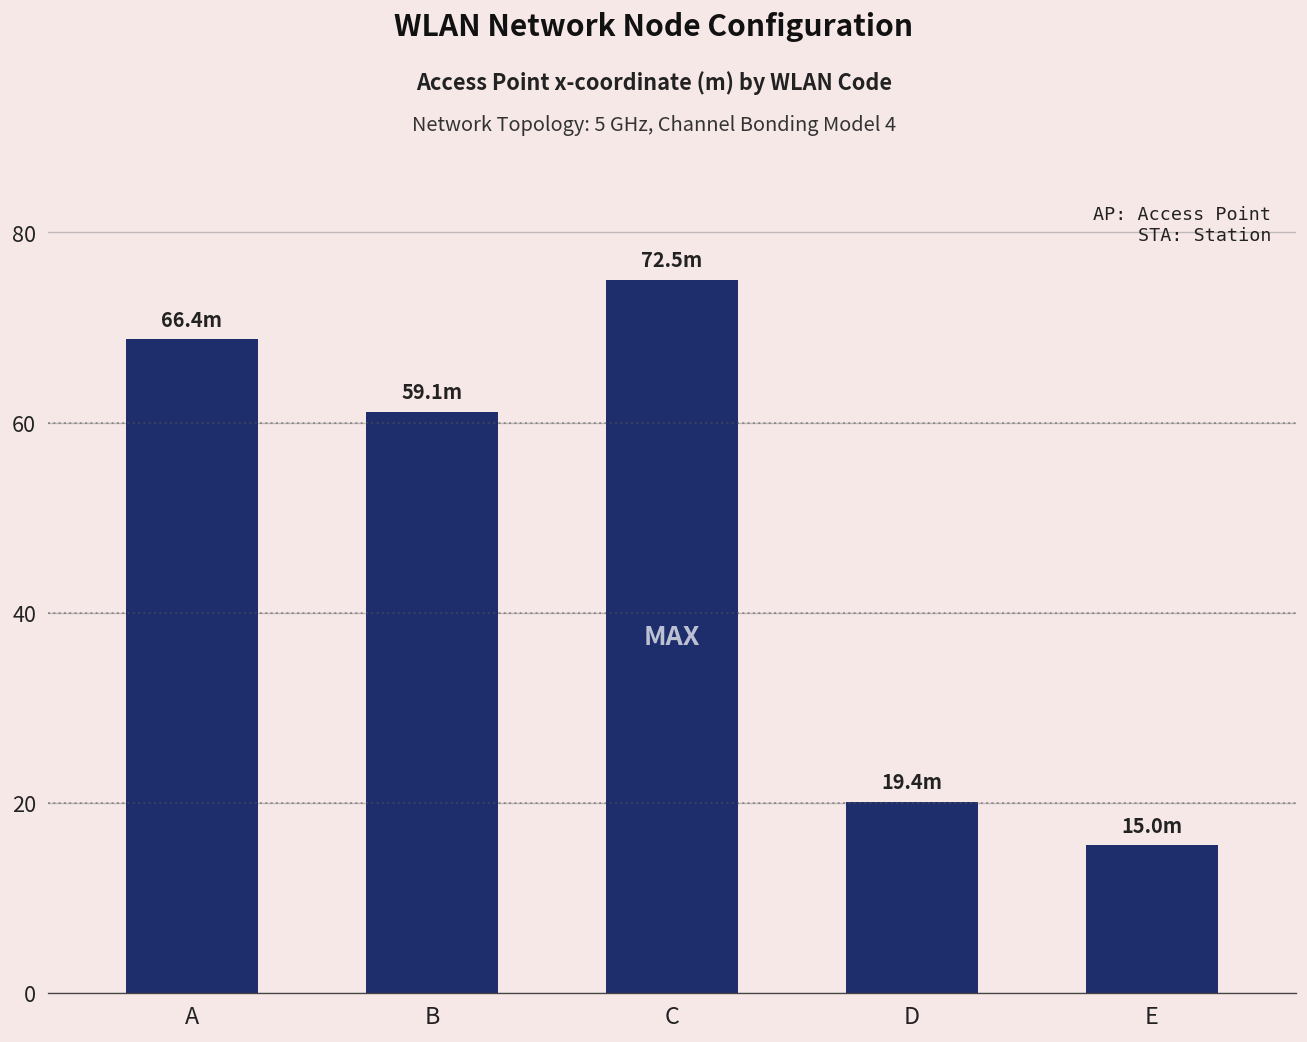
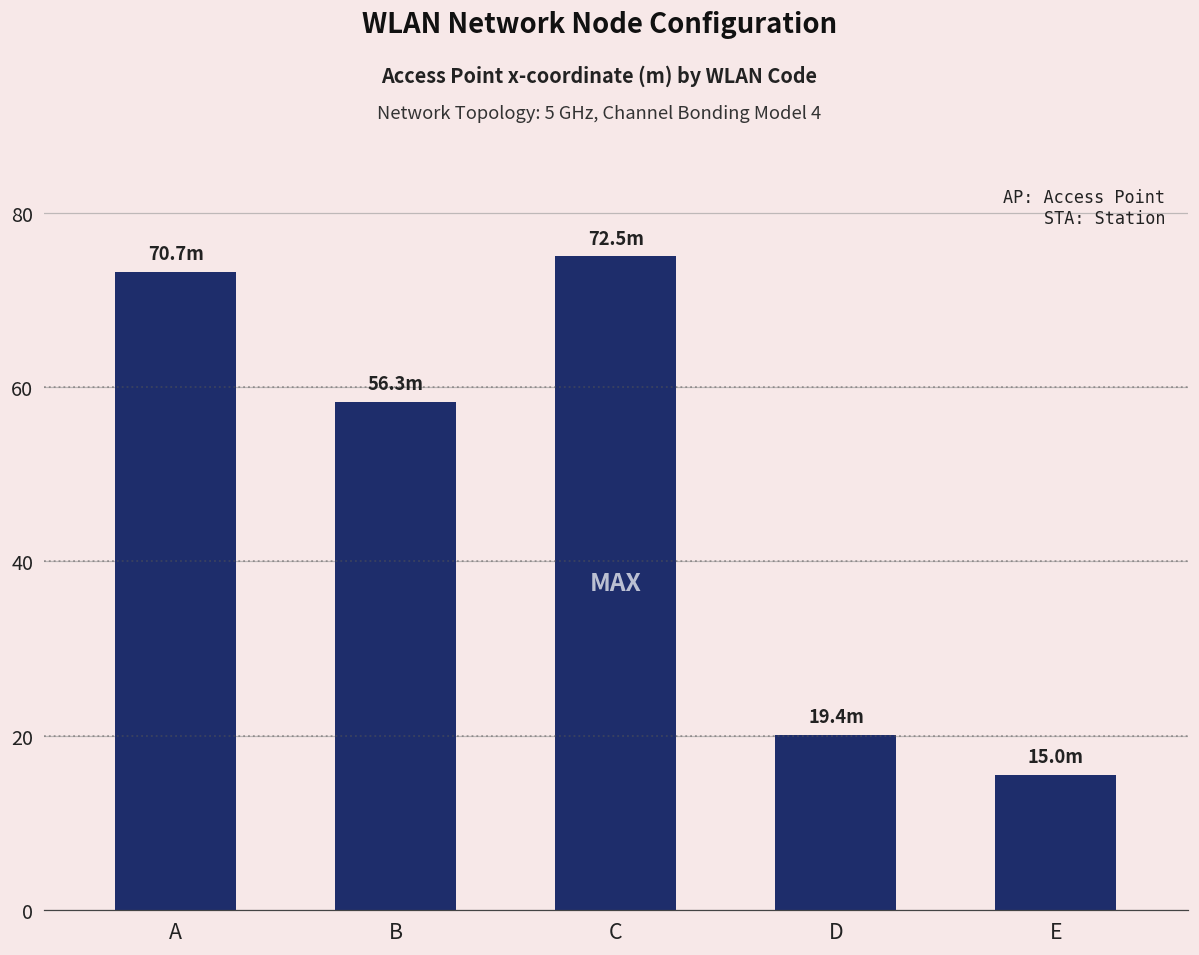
  {
-   "A": "66.4m",
-   "B": "59.1m"
+   "A": "70.7m",
+   "B": "56.3m"
  }
